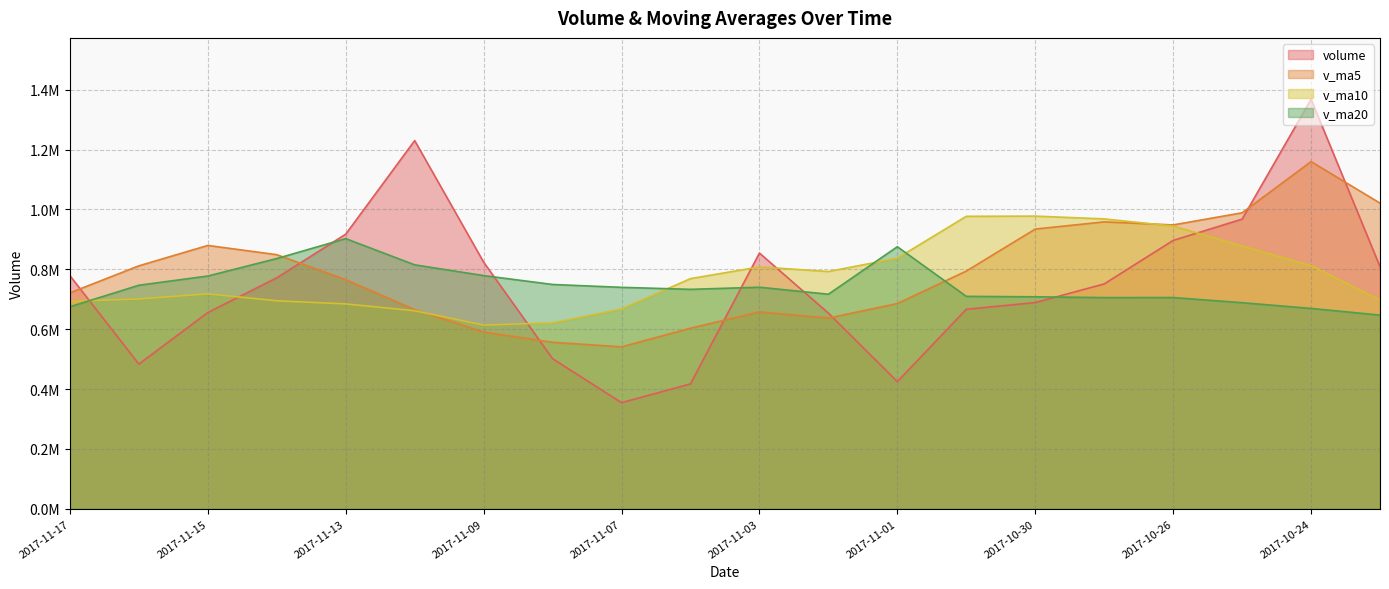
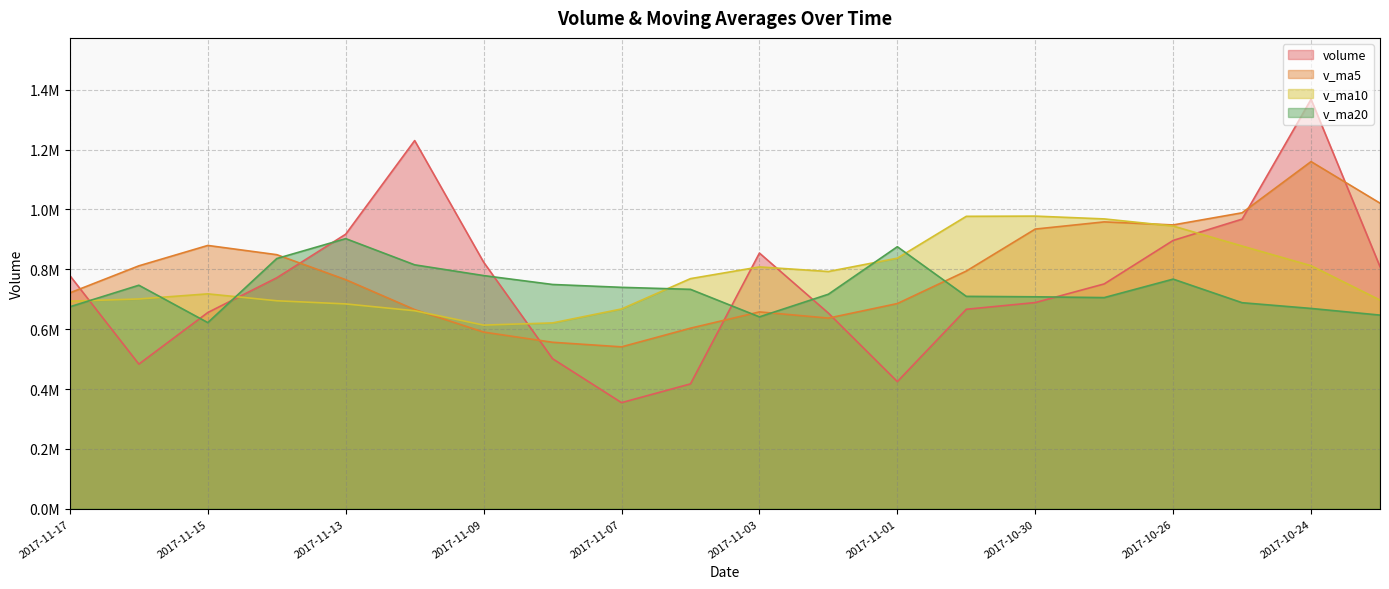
  {
    "v_ma20": {
      "2017-11-17": 670000,
-     "2017-11-15": 780000,
+     "2017-11-15": 620000,
      "2017-11-13": 900000,
      "2017-11-09": 780000,
      "2017-11-07": 740000,
-     "2017-11-03": 740000,
+     "2017-11-03": 640000,
      "2017-11-01": 880000,
      "2017-10-30": 710000,
-     "2017-10-26": 710000,
+     "2017-10-26": 770000,
      "2017-10-24": 670000
    }
  }
